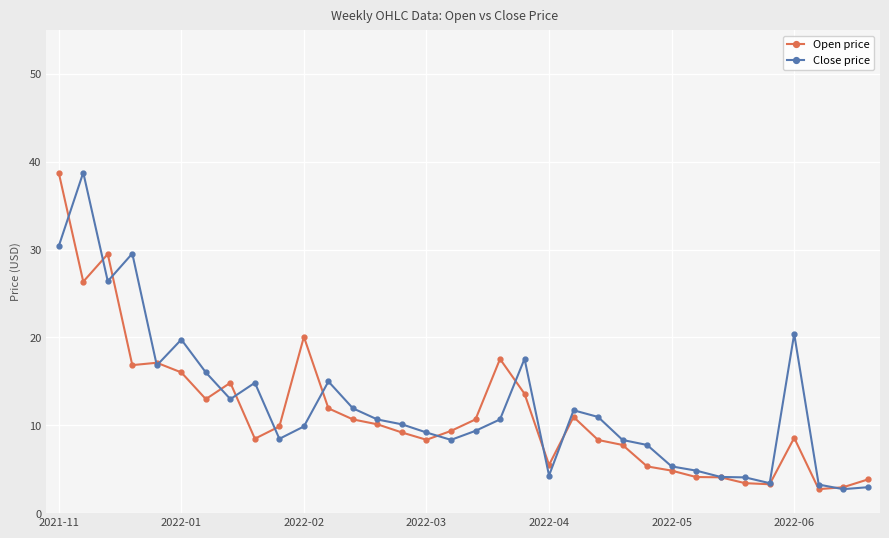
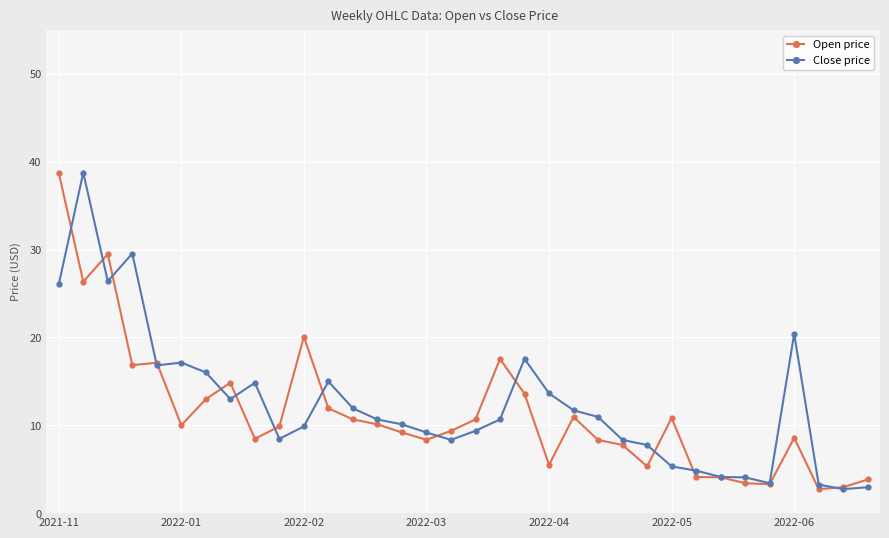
  {
    "Open price": {
      "2021-11": 39,
-     "2022-01": 16,
+     "2022-01": 10,
      "2022-02": 20,
      "2022-03": 8,
      "2022-04": 5,
-     "2022-05": 5,
+     "2022-05": 11,
      "2022-06": 9
    },
    "Close price": {
-     "2021-11": 30,
-     "2022-01": 20,
+     "2021-11": 26,
+     "2022-01": 17,
      "2022-02": 10,
      "2022-03": 9,
-     "2022-04": 4,
+     "2022-04": 14,
      "2022-05": 5,
      "2022-06": 20
    }
  }
